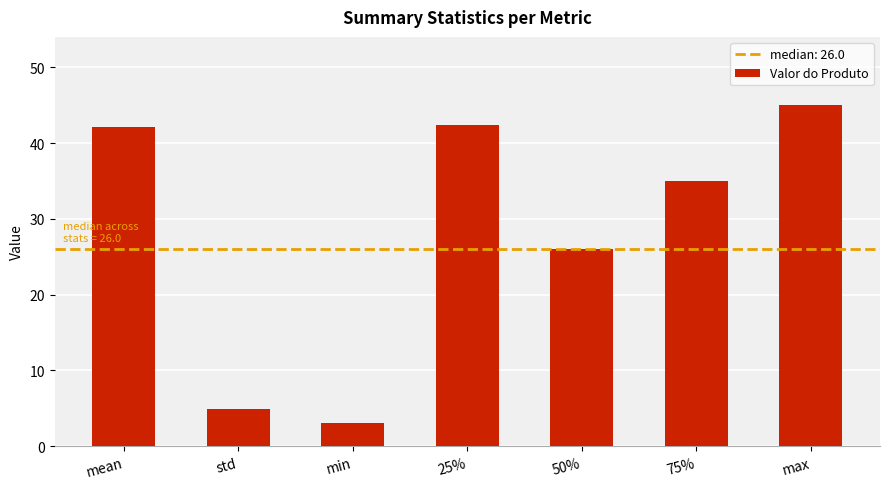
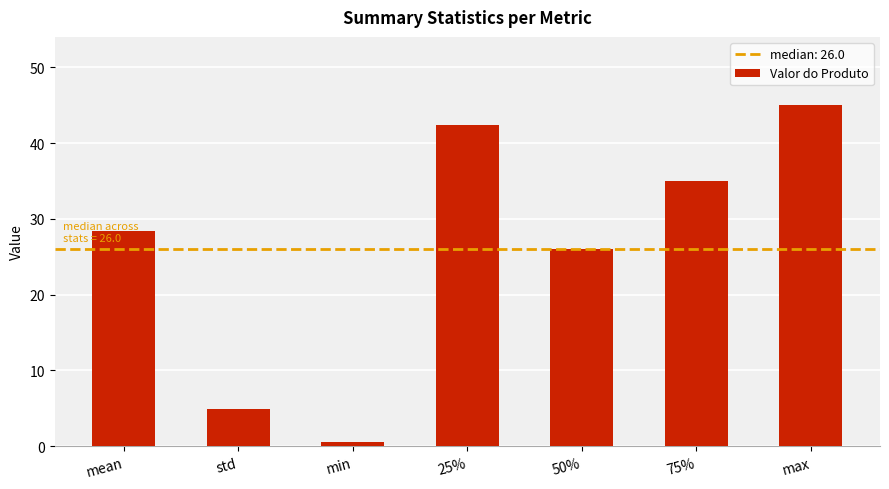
  {
-   "mean": 42,
+   "mean": 28,
    "std": 5,
-   "min": 3,
+   "min": 1,
    "25%": 42,
    "50%": 26,
    "75%": 35,
    "max": 45
  }
